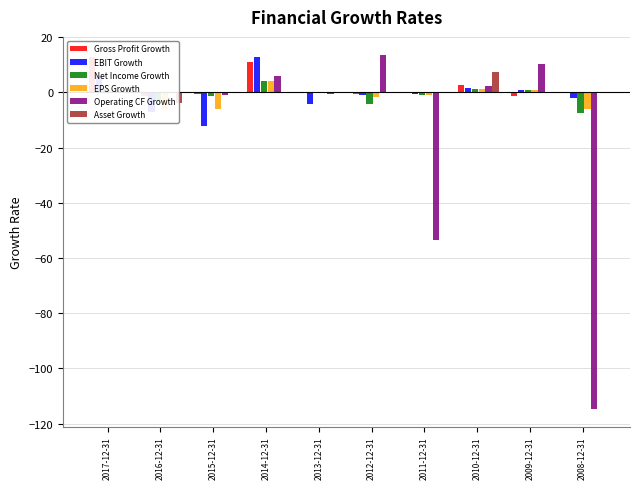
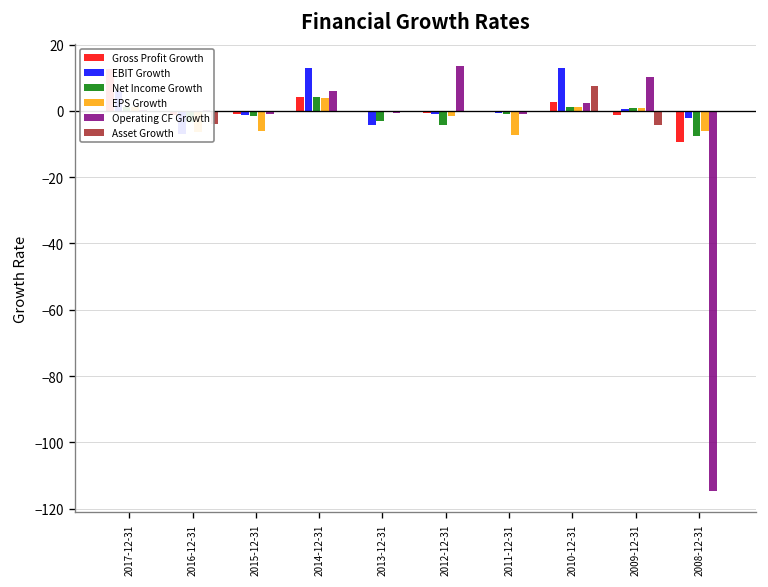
  {
    "Gross Profit Growth": {
-     "2014-12-31": 11,
+     "2014-12-31": 4,
      "2010-12-31": 3,
      "2009-12-31": -1,
-     "2008-12-31": 0
+     "2008-12-31": -9
    },
    "EBIT Growth": {
-     "2015-12-31": -12,
+     "2015-12-31": -1,
      "2014-12-31": 13,
      "2013-12-31": -4,
      "2012-12-31": -1,
-     "2010-12-31": 2,
+     "2010-12-31": 13,
      "2008-12-31": -2
    },
    "Net Income Growth": {
      "2015-12-31": -1,
      "2014-12-31": 4,
-     "2013-12-31": 0,
+     "2013-12-31": -3,
      "2012-12-31": -4,
      "2010-12-31": 1,
      "2008-12-31": -7
    },
    "EPS Growth": {
      "2015-12-31": -6,
      "2014-12-31": 4,
      "2012-12-31": -2,
-     "2011-12-31": -1,
+     "2011-12-31": -7,
      "2010-12-31": 1,
      "2008-12-31": -6
    },
    "Operating CF Growth": {
      "2014-12-31": 6,
      "2012-12-31": 14,
-     "2011-12-31": -53,
+     "2011-12-31": -1,
      "2010-12-31": 2,
      "2009-12-31": 10,
      "2008-12-31": -115
    },
    "Asset Growth": {
      "2016-12-31": -4,
      "2010-12-31": 8,
-     "2009-12-31": 0
+     "2009-12-31": -4
    }
  }
